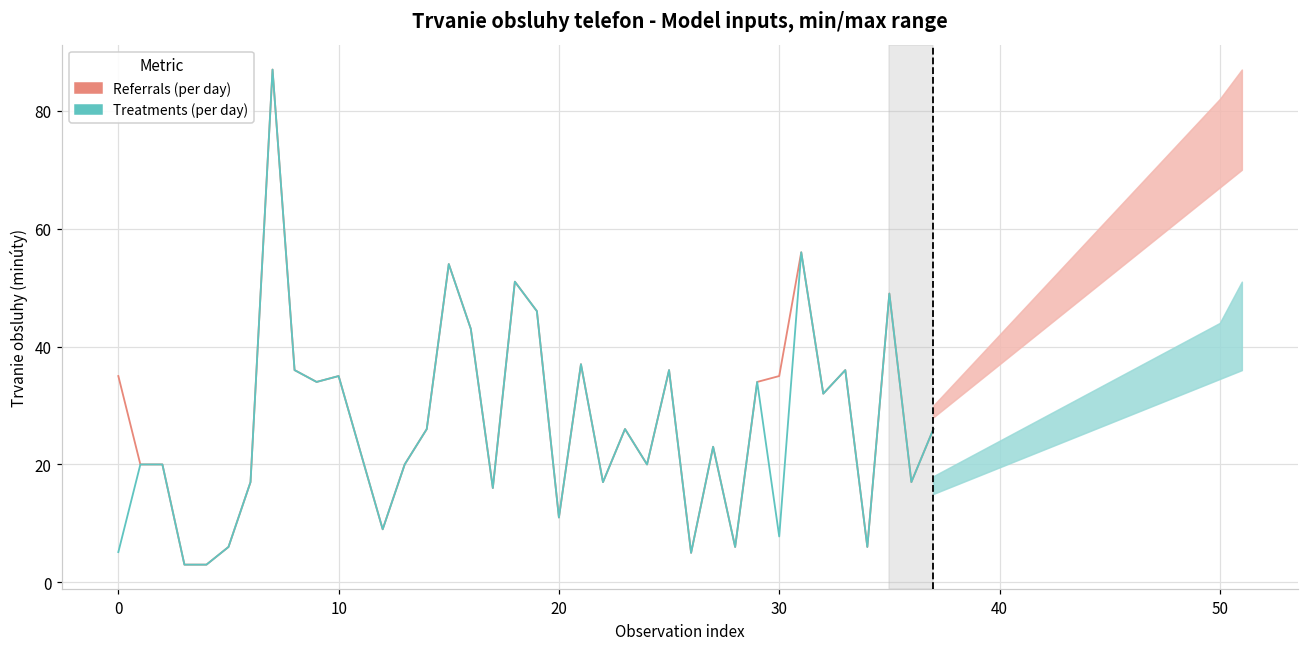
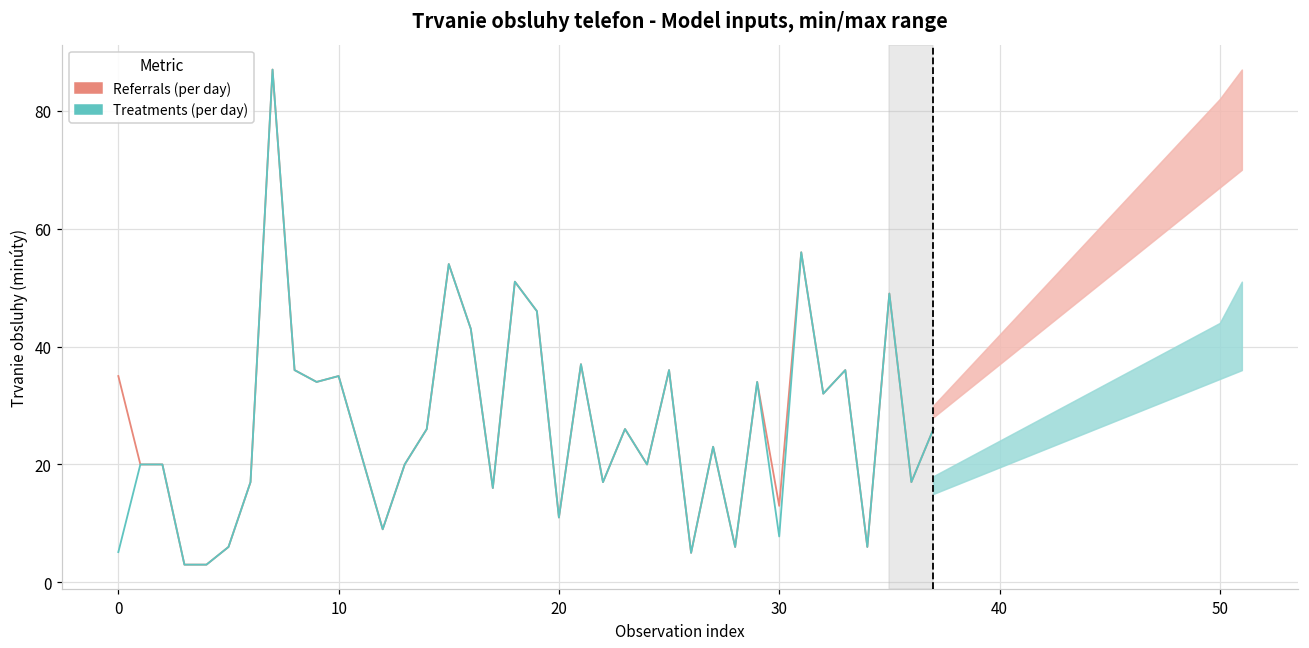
  {
    "Referrals (per day)": {
      "0": 35,
-     "30": 35
+     "30": 13
    },
    "Treatments (per day)": {
      "0": 5,
      "30": 8
    }
  }
